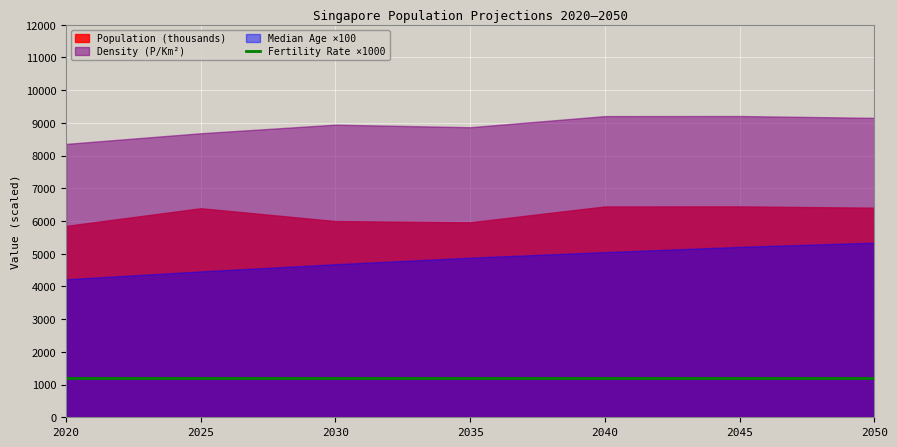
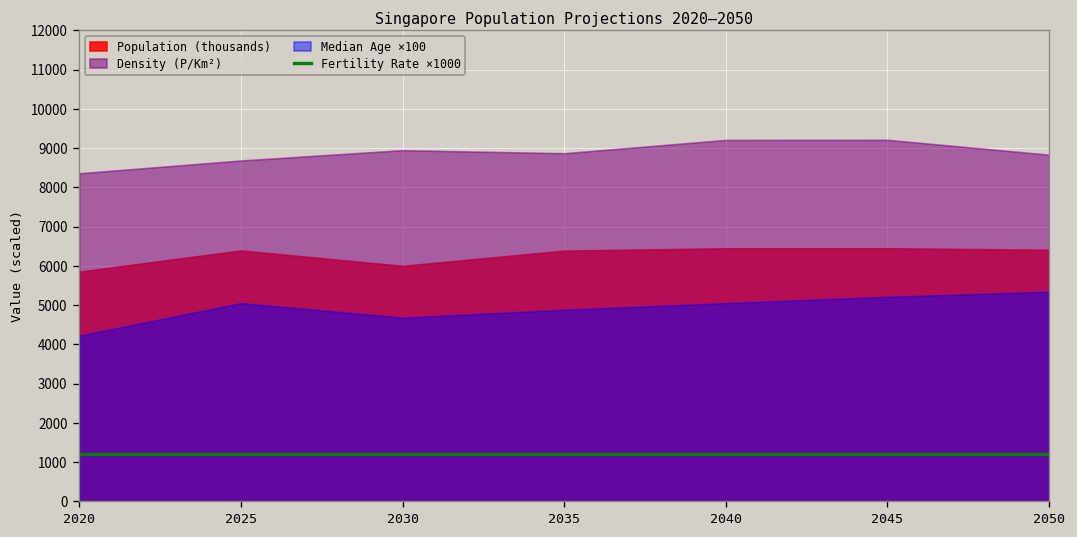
  {
    "Fertility Rate ×1000": {
      "2020": 1200,
      "2025": 1200,
      "2030": 1200,
      "2035": 1200,
      "2040": 1200,
      "2045": 1200,
      "2050": 1200
    },
    "Population (thousands)": {
      "2020": 5900,
      "2025": 6400,
      "2030": 6000,
-     "2035": 6000,
+     "2035": 6400,
      "2040": 6400,
      "2045": 6400,
      "2050": 6400
    },
    "Density (P/Km²)": {
      "2020": 8400,
      "2025": 8700,
      "2030": 8900,
      "2035": 8900,
      "2040": 9200,
      "2045": 9200,
-     "2050": 9200
+     "2050": 8800
    },
    "Median Age ×100": {
      "2020": 4200,
-     "2025": 4500,
+     "2025": 5100,
      "2030": 4700,
      "2035": 4900,
      "2040": 5100,
      "2045": 5200,
      "2050": 5300
    }
  }
